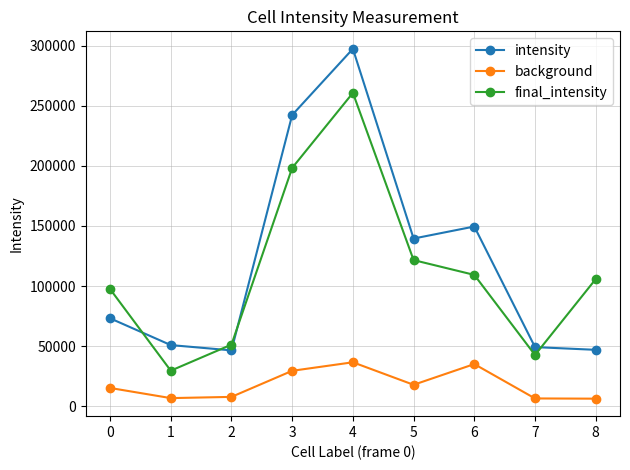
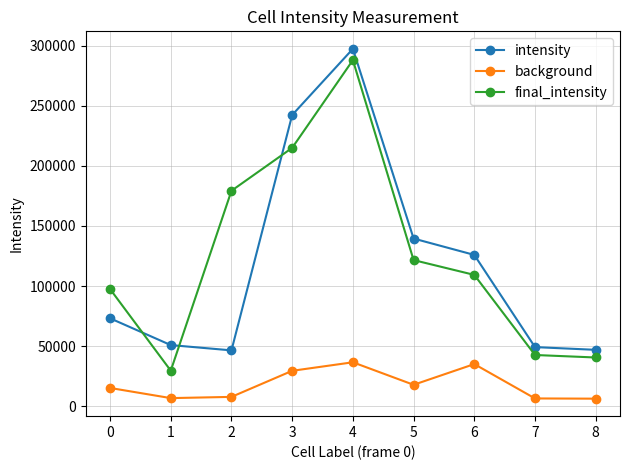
  {
    "intensity": {
      "0": 73000,
      "1": 51000,
      "2": 47000,
      "3": 242000,
      "4": 297000,
      "5": 140000,
-     "6": 150000,
+     "6": 126000,
      "7": 49000,
      "8": 47000
    },
    "background": {
      "0": 15000,
      "1": 7000,
      "2": 8000,
      "3": 30000,
      "4": 37000,
      "5": 18000,
      "6": 35000,
      "7": 7000,
      "8": 6000
    },
    "final_intensity": {
      "0": 98000,
      "1": 30000,
-     "2": 51000,
-     "3": 198000,
-     "4": 261000,
+     "2": 179000,
+     "3": 215000,
+     "4": 288000,
      "5": 122000,
      "6": 109000,
      "7": 43000,
-     "8": 106000
+     "8": 41000
    }
  }
